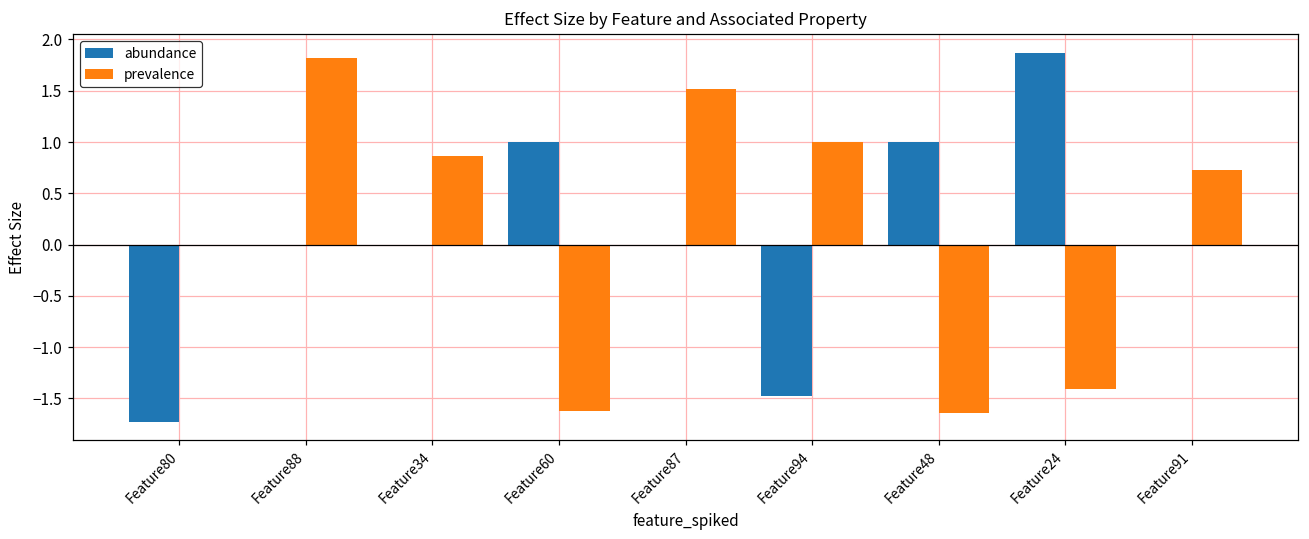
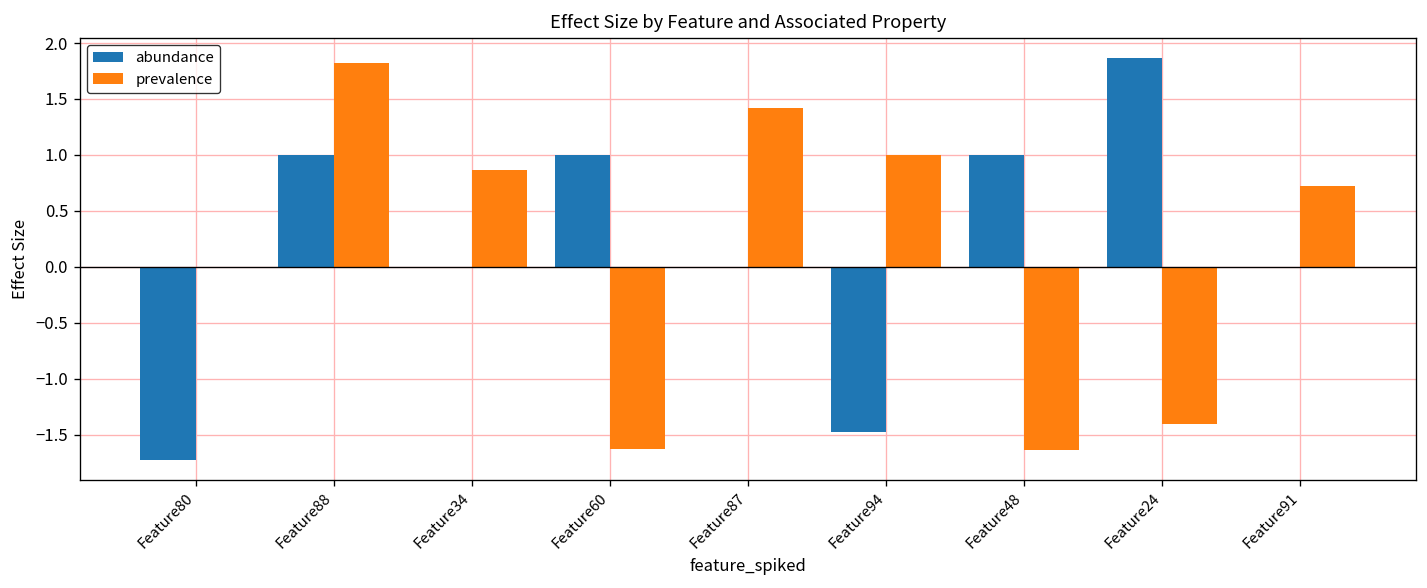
  {
    "abundance": {
      "Feature80": -1.7,
-     "Feature88": 0,
+     "Feature88": 1,
      "Feature34": 0,
      "Feature60": 1,
      "Feature87": 0,
      "Feature94": -1.5,
      "Feature48": 1,
      "Feature24": 1.9,
      "Feature91": 0
    },
    "prevalence": {
      "Feature80": 0.0,
      "Feature88": 1.8,
      "Feature34": 0.9,
      "Feature60": -1.6,
-     "Feature87": 1.5,
+     "Feature87": 1.4,
      "Feature94": 1.0,
      "Feature48": -1.6,
      "Feature24": -1.4,
      "Feature91": 0.7
    }
  }
